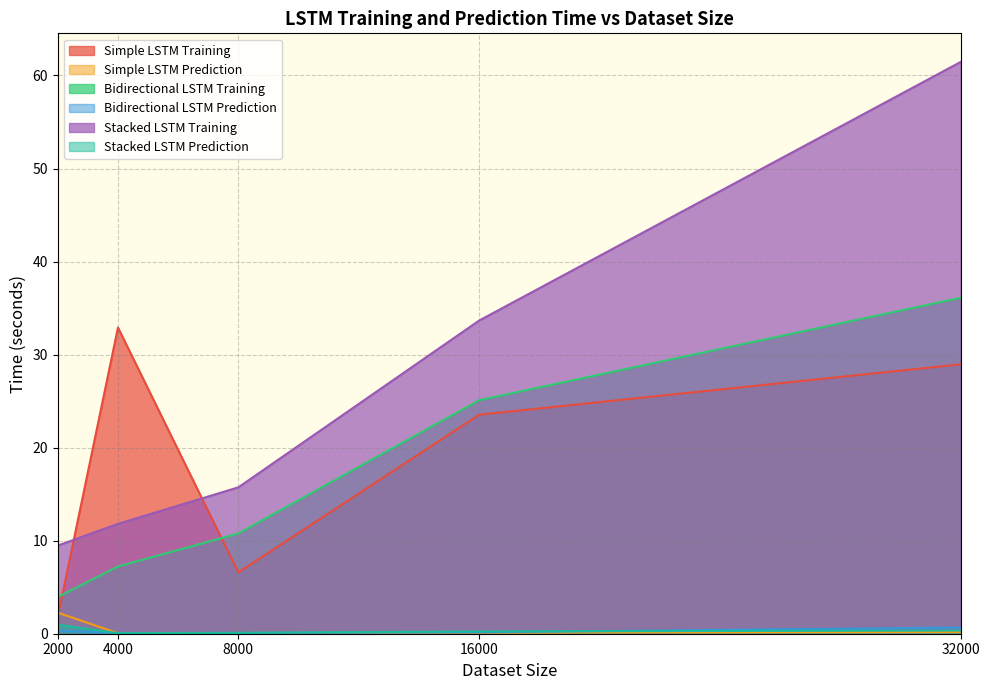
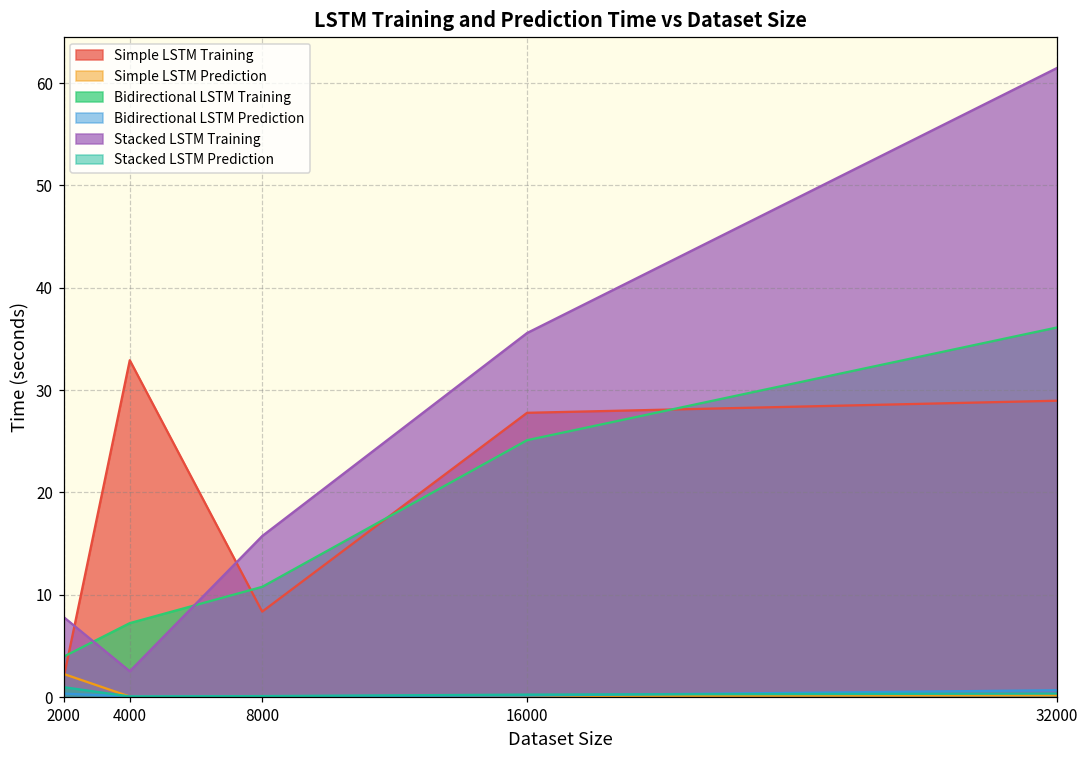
  {
    "Simple LSTM Training": {
      "2000": 2,
      "4000": 33,
-     "8000": 7,
-     "16000": 24,
+     "8000": 8,
+     "16000": 28,
      "32000": 29
    },
    "Simple LSTM Prediction": {
      "2000": 2
    },
    "Stacked LSTM Training": {
-     "2000": 9,
-     "4000": 12,
+     "2000": 8,
+     "4000": 3,
      "8000": 16,
-     "16000": 34,
+     "16000": 36,
      "32000": 61
    }
  }
